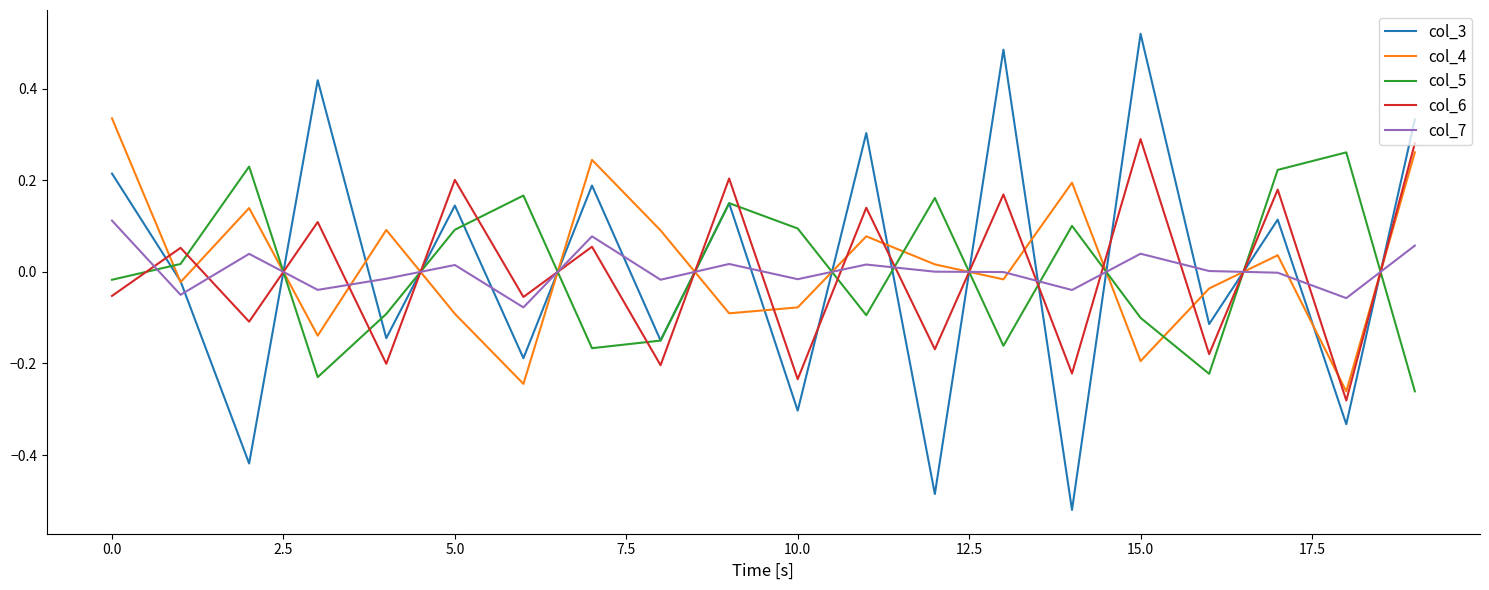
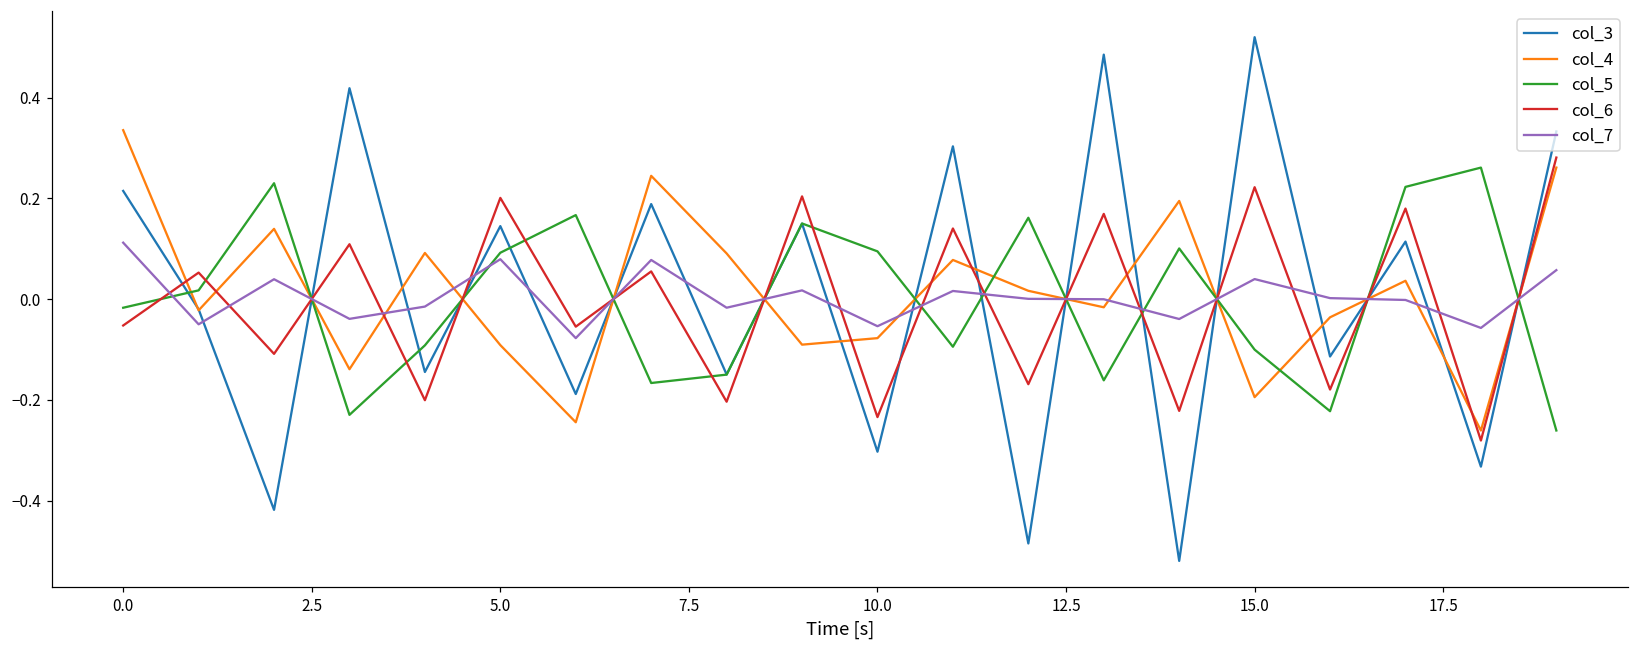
  {
    "col_3": {
      "0.0": 0.21,
      "5.0": 0.14,
      "10.0": -0.30,
      "15.0": 0.52
    },
    "col_4": {
      "0.0": 0.34,
      "5.0": -0.09,
      "10.0": -0.08,
      "15.0": -0.19
    },
    "col_5": {
      "0.0": -0.02,
      "5.0": 0.09,
      "10.0": 0.09,
      "15.0": -0.10
    },
    "col_6": {
      "0.0": -0.05,
      "5.0": 0.20,
      "10.0": -0.23,
-     "15.0": 0.29
+     "15.0": 0.22
    },
    "col_7": {
      "0.0": 0.11,
-     "5.0": 0.01,
-     "10.0": -0.02,
+     "5.0": 0.08,
+     "10.0": -0.05,
      "15.0": 0.04
    }
  }
